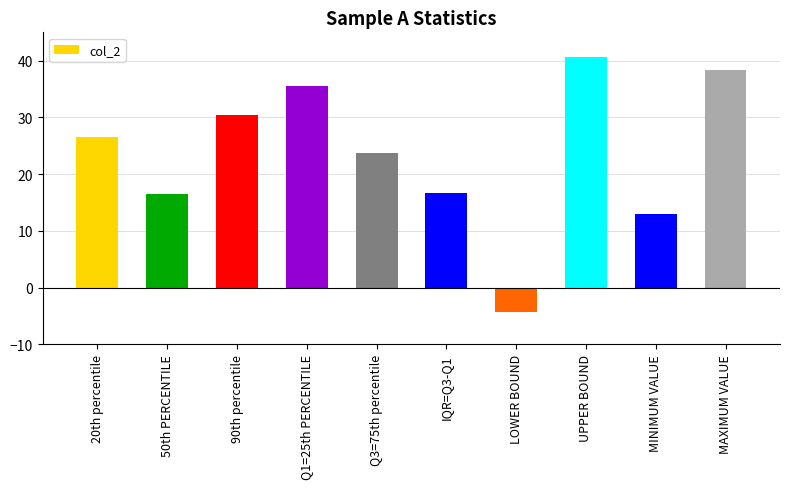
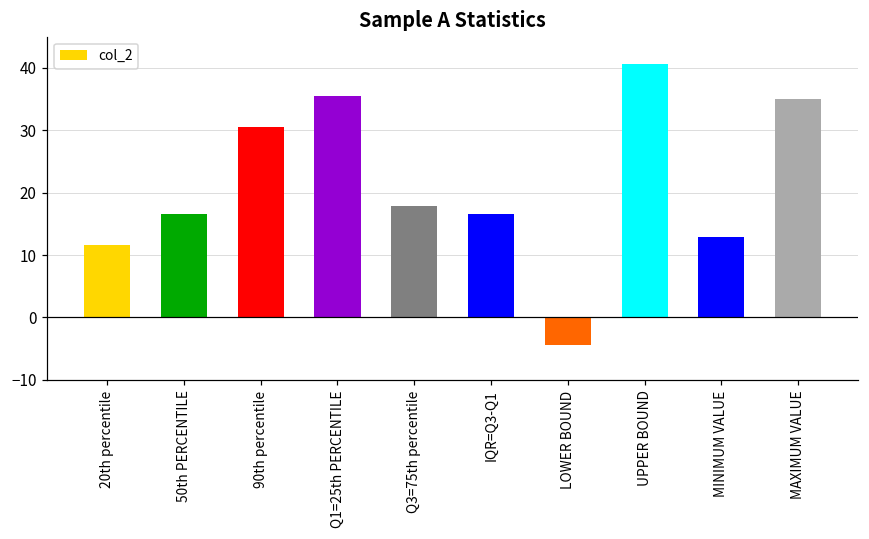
  {
-   "20th percentile": 27,
+   "20th percentile": 12,
    "50th PERCENTILE": 17,
    "90th percentile": 31,
    "Q1=25th PERCENTILE": 36,
-   "Q3=75th percentile": 24,
+   "Q3=75th percentile": 18,
    "IQR=Q3-Q1": 17,
    "LOWER BOUND": -4,
    "UPPER BOUND": 41,
    "MINIMUM VALUE": 13,
-   "MAXIMUM VALUE": 38
+   "MAXIMUM VALUE": 35
  }
